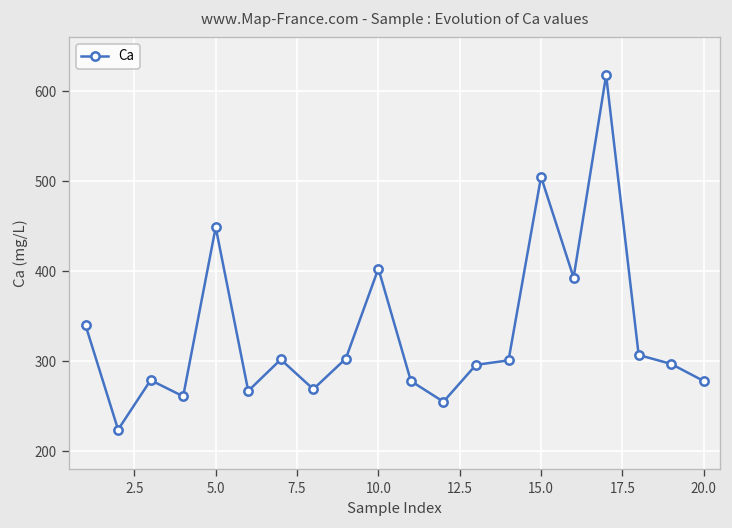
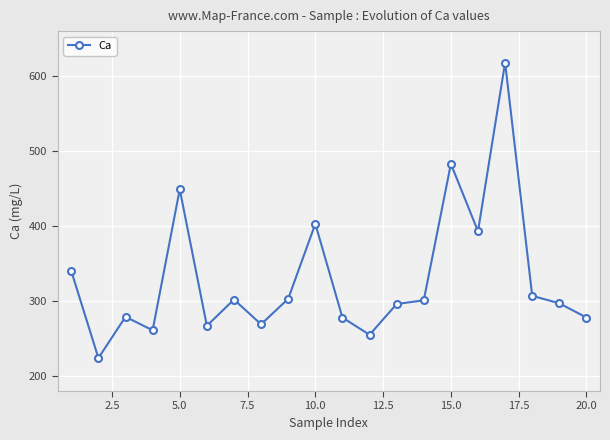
  {
    "5.0": 450,
    "10.0": 400,
-   "15.0": 510,
+   "15.0": 480,
    "20.0": 280
  }
